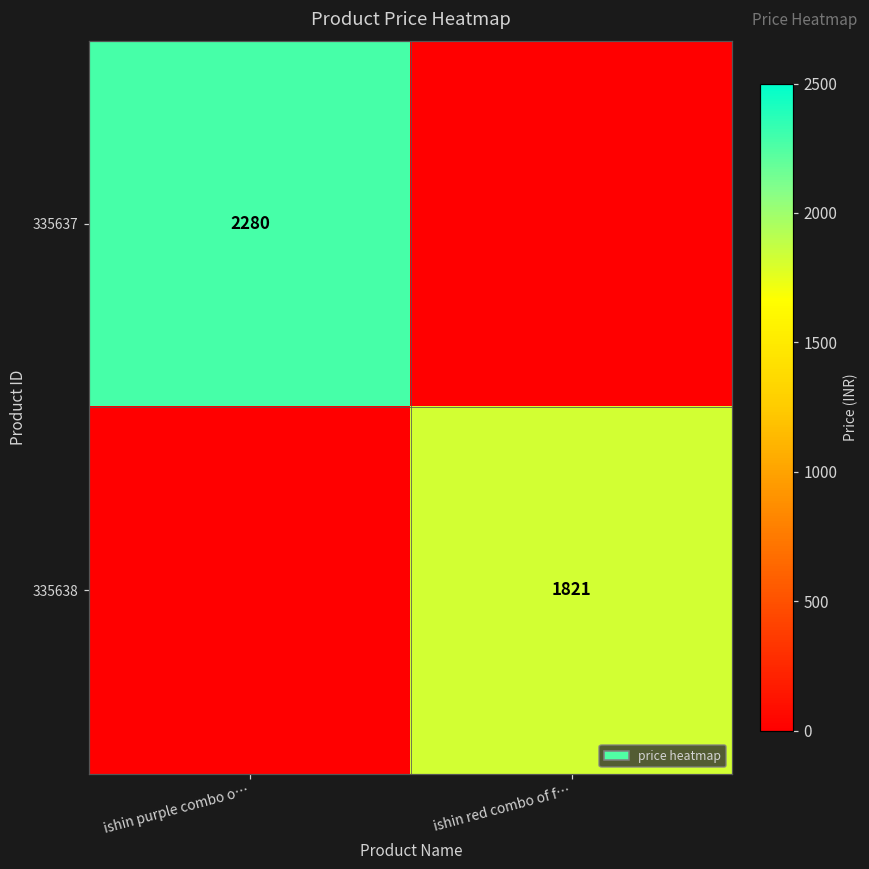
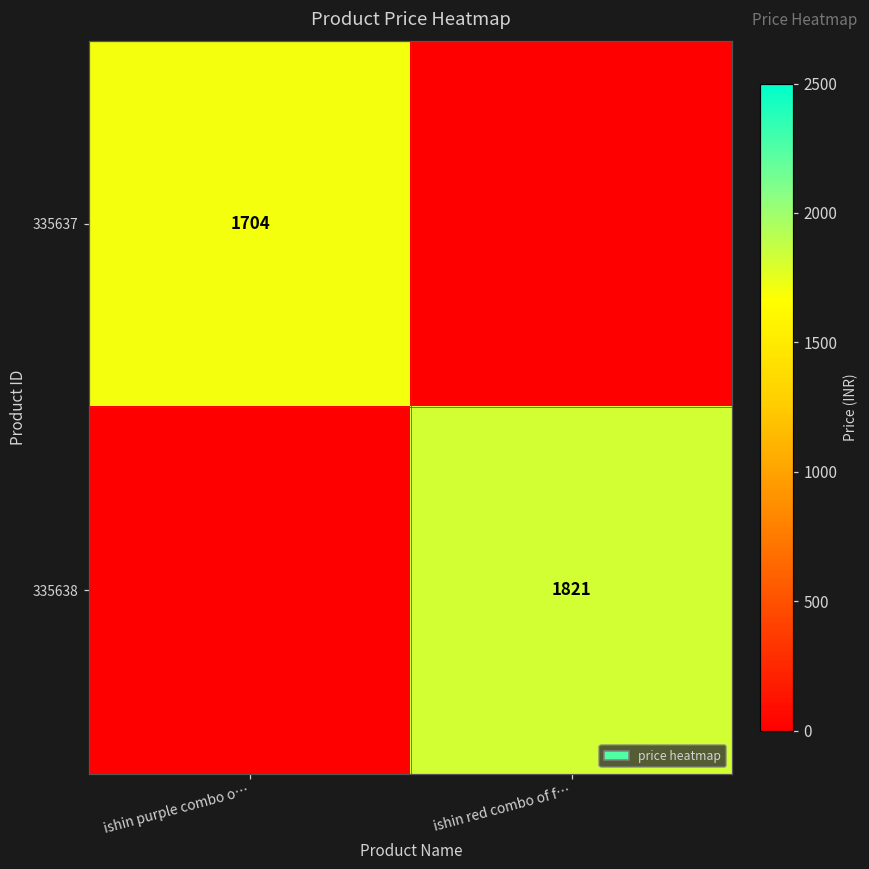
  {
    "335637": {
-     "ishin purple combo o…": 2280
+     "ishin purple combo o…": 1704
    },
    "335638": {
      "ishin red combo of f…": 1821
    }
  }
